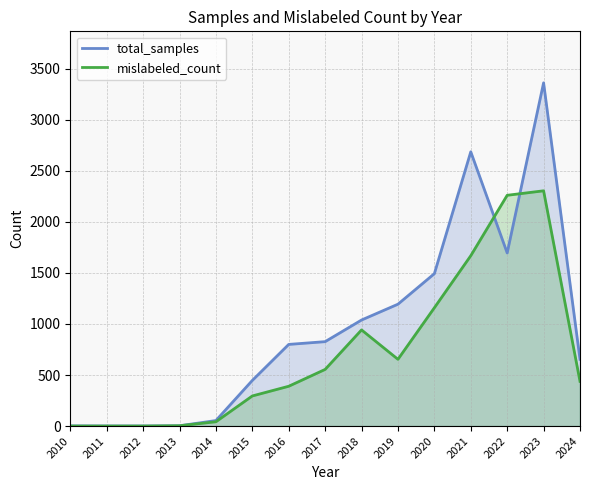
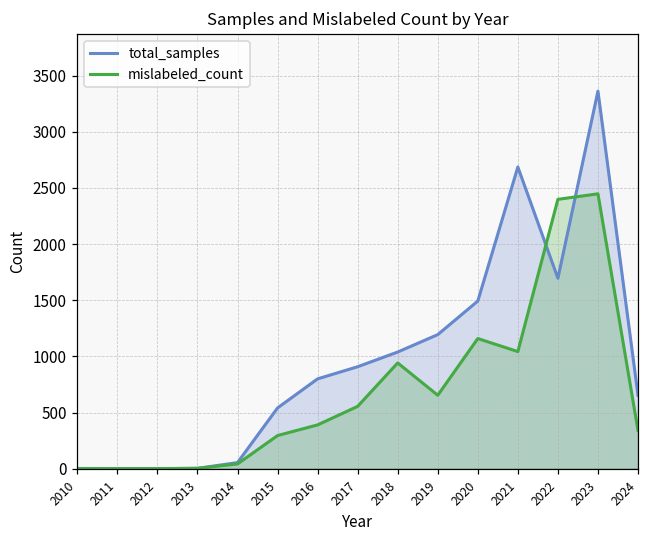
  {
    "total_samples": {
-     "2015": 450,
+     "2015": 540,
      "2016": 800,
-     "2017": 830,
+     "2017": 910,
      "2018": 1040,
      "2019": 1190,
      "2020": 1490,
      "2021": 2690,
      "2022": 1700,
      "2023": 3360,
      "2024": 650
    },
    "mislabeled_count": {
      "2015": 300,
      "2016": 390,
      "2017": 560,
      "2018": 940,
      "2019": 650,
      "2020": 1160,
-     "2021": 1670,
-     "2022": 2260,
-     "2023": 2310,
-     "2024": 440
+     "2021": 1040,
+     "2022": 2400,
+     "2023": 2450,
+     "2024": 340
    }
  }
